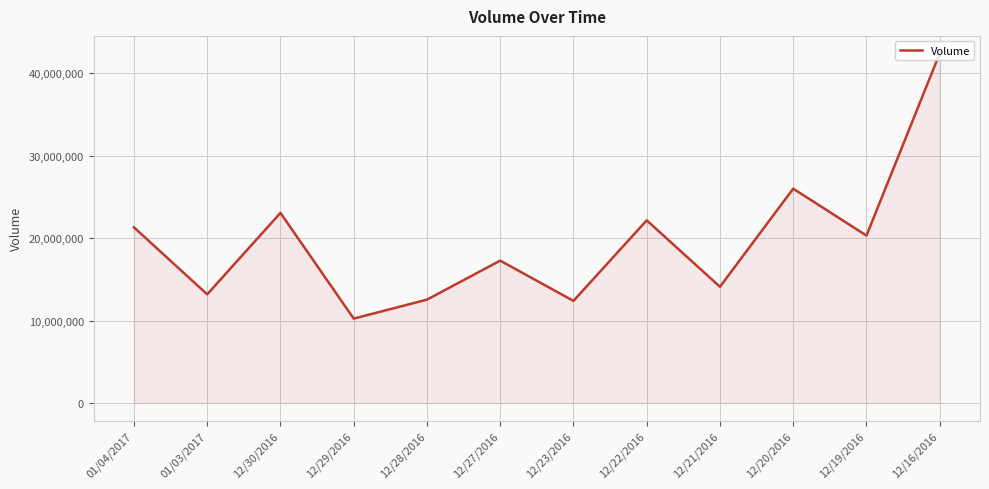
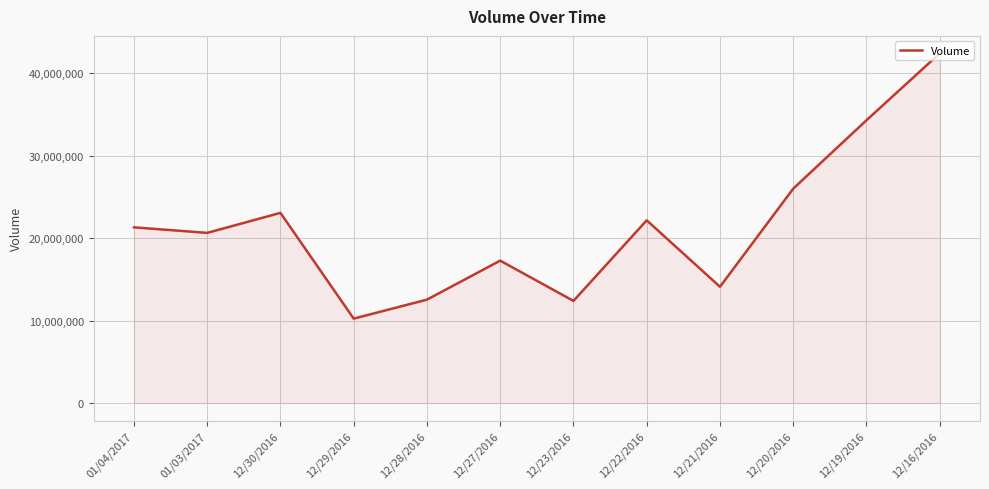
  {
    "01/04/2017": "21,000,000",
-   "01/03/2017": "13,000,000",
+   "01/03/2017": "21,000,000",
    "12/30/2016": "23,000,000",
    "12/29/2016": "10,000,000",
    "12/28/2016": "13,000,000",
    "12/27/2016": "17,000,000",
    "12/23/2016": "12,000,000",
    "12/22/2016": "22,000,000",
    "12/21/2016": "14,000,000",
    "12/20/2016": "26,000,000",
-   "12/19/2016": "20,000,000"
+   "12/19/2016": "34,000,000"
  }
